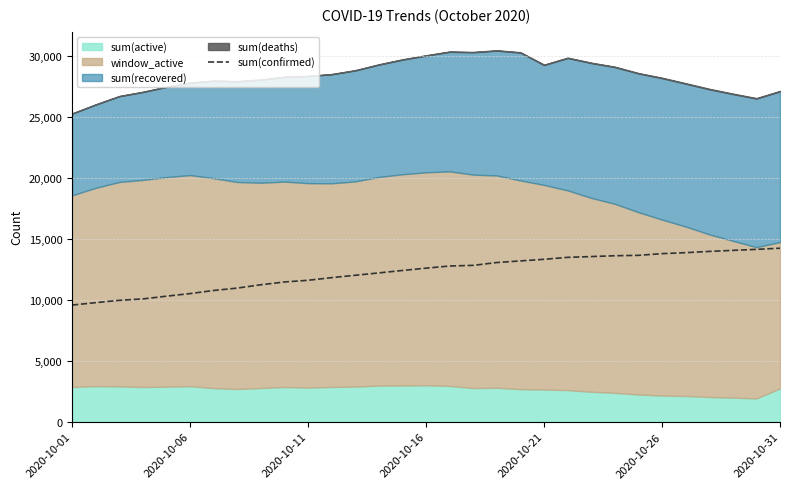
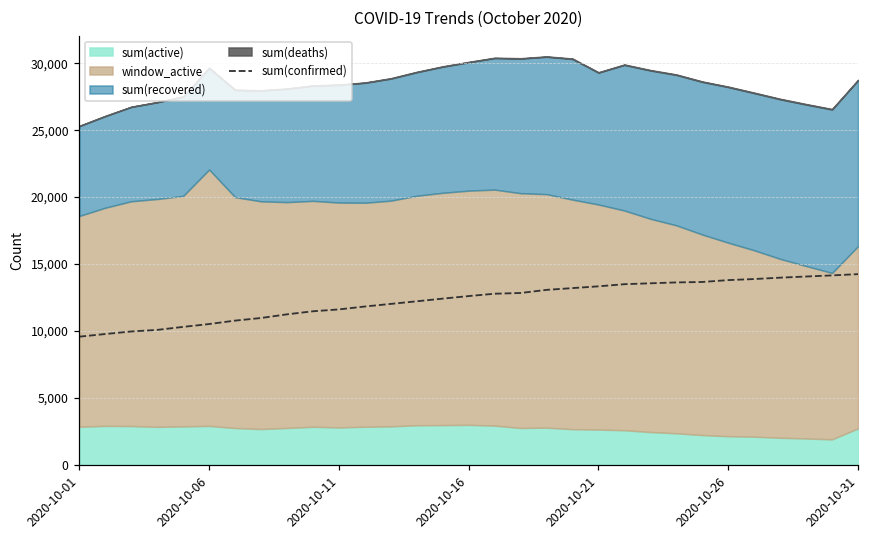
  {
    "sum(active)": {
      "2020-10-01": "2,900",
      "2020-10-06": "2,900",
      "2020-10-11": "2,800",
      "2020-10-16": "3,000",
      "2020-10-21": "2,600",
      "2020-10-26": "2,100",
      "2020-10-31": "2,700"
    },
    "window_active": {
      "2020-10-01": "15,700",
-     "2020-10-06": "17,300",
+     "2020-10-06": "19,100",
      "2020-10-11": "16,800",
      "2020-10-16": "17,500",
      "2020-10-21": "16,800",
      "2020-10-26": "14,400",
-     "2020-10-31": "12,000"
+     "2020-10-31": "13,600"
    }
  }
